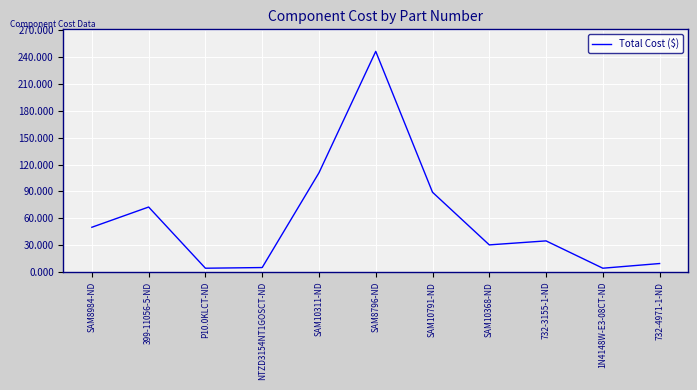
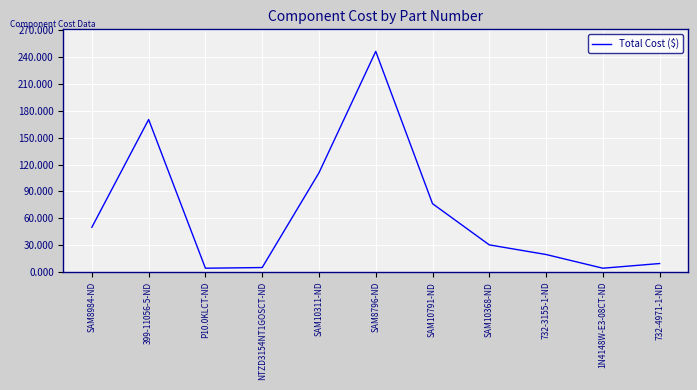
  {
    "SAM8984-ND": 50,
-   "399-11056-5-ND": 70,
+   "399-11056-5-ND": 170,
    "P10.0KLCT-ND": 0,
    "NTZD3154NT1GOSCT-ND": 10,
    "SAM10311-ND": 110,
    "SAM8796-ND": 250,
-   "SAM10791-ND": 90,
+   "SAM10791-ND": 80,
    "SAM10368-ND": 30,
-   "732-3155-1-ND": 30,
+   "732-3155-1-ND": 20,
    "1N4148W-E3-08CT-ND": 0,
    "732-4971-1-ND": 10
  }
